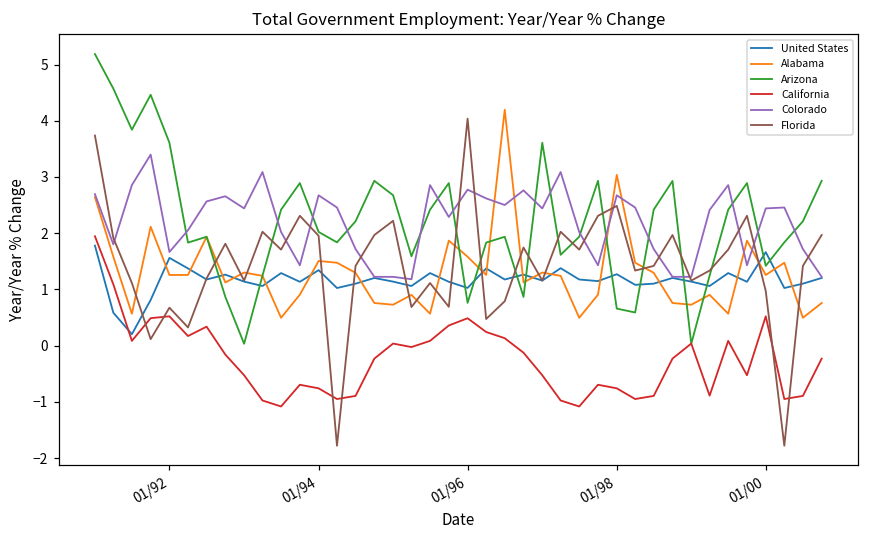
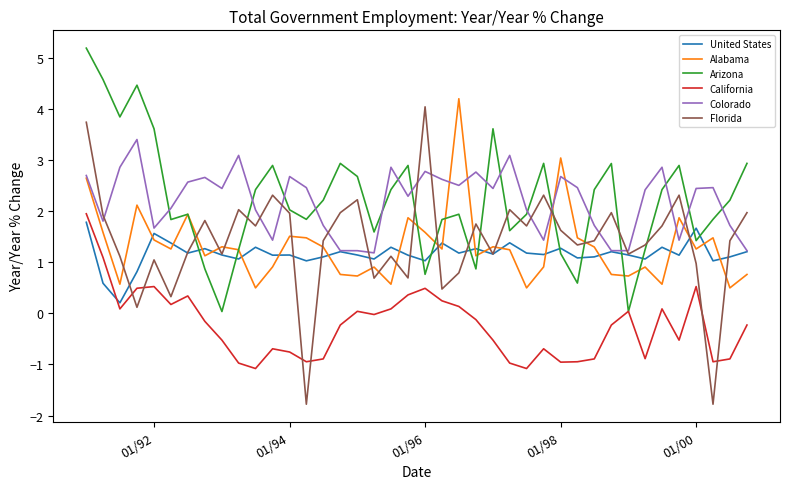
  {
    "United States": {
      "01/92": 1.6,
-     "01/94": 1.3,
+     "01/94": 1.1,
      "01/96": 1.0,
      "01/98": 1.3,
      "01/00": 1.7
    },
    "Alabama": {
-     "01/92": 1.3,
+     "01/92": 1.4,
      "01/94": 1.5,
      "01/96": 1.6,
      "01/98": 3.0,
      "01/00": 1.3
    },
    "Arizona": {
      "01/92": 3.6,
      "01/94": 2.0,
      "01/96": 0.8,
-     "01/98": 0.7,
+     "01/98": 1.2,
      "01/00": 1.4
    },
    "California": {
      "01/92": 0.5,
      "01/94": -0.8,
      "01/96": 0.5,
-     "01/98": -0.8,
+     "01/98": -1.0,
      "01/00": 0.5
    },
    "Colorado": {
      "01/92": 1.7,
      "01/94": 2.7,
      "01/96": 2.8,
      "01/98": 2.7,
      "01/00": 2.4
    },
    "Florida": {
-     "01/92": 0.7,
+     "01/92": 1.0,
      "01/94": 2.0,
      "01/96": 4.0,
-     "01/98": 2.5,
+     "01/98": 1.6,
      "01/00": 1.0
    }
  }
